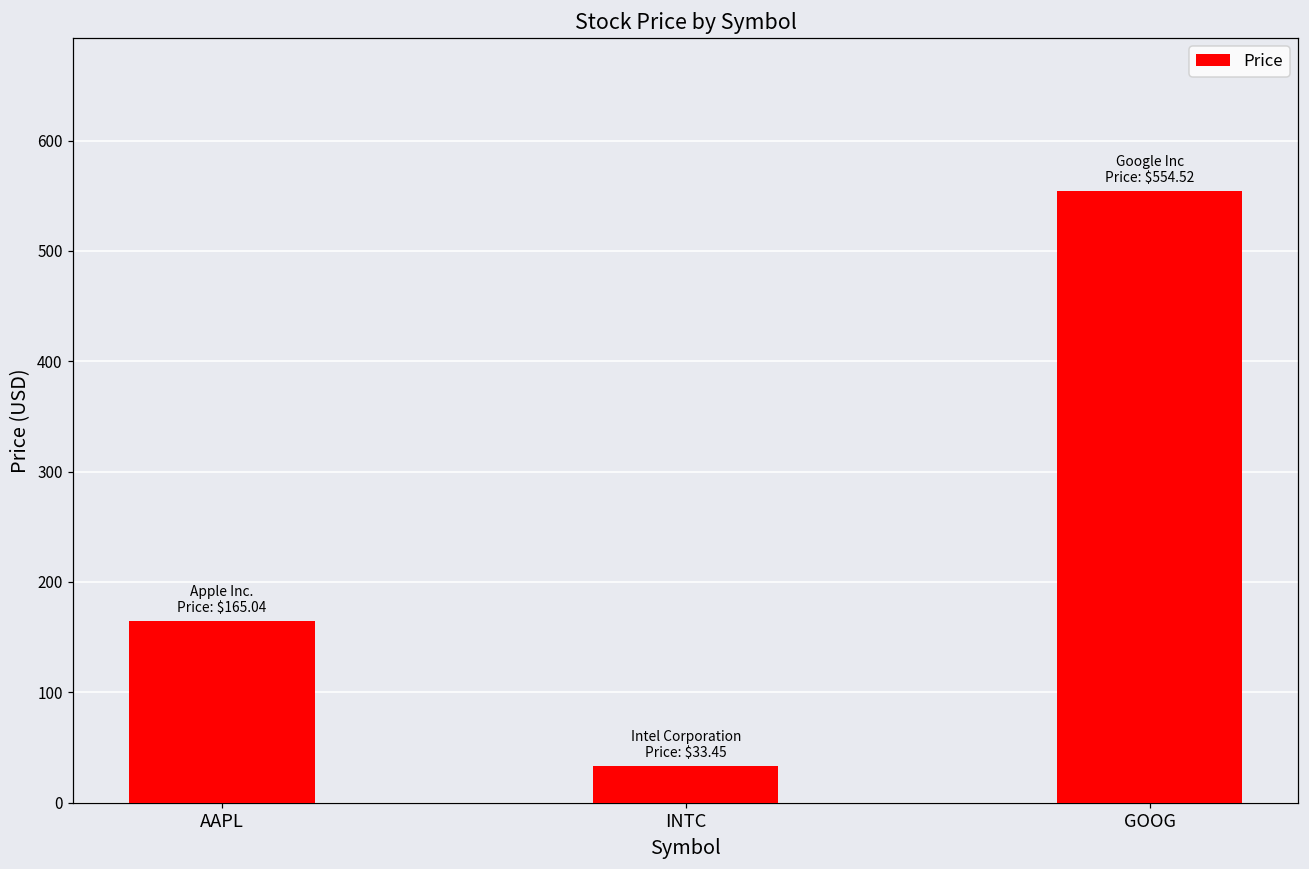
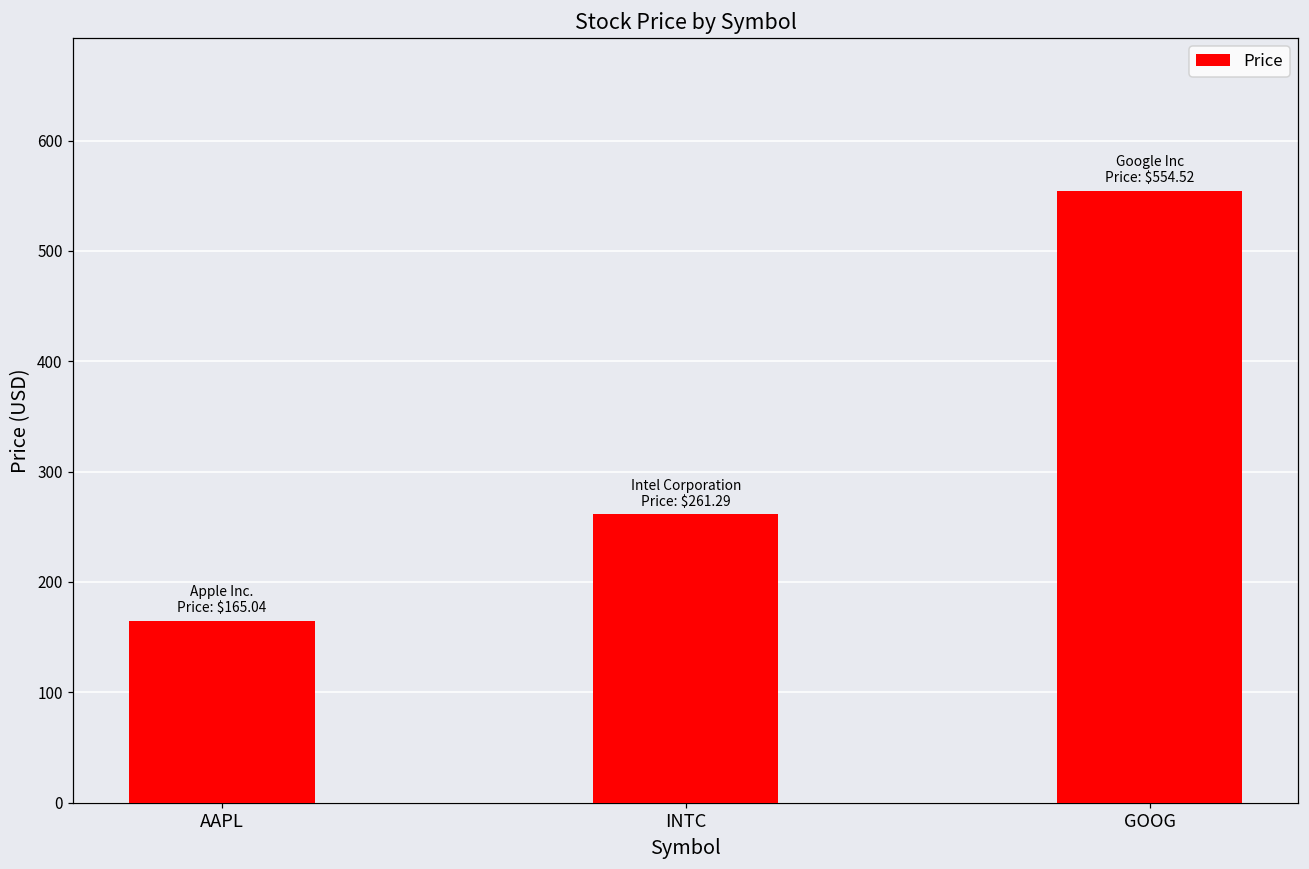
  {
    "AAPL": "$165.04",
-   "INTC": "$33.45",
+   "INTC": "$261.29",
    "GOOG": "$554.52"
  }
